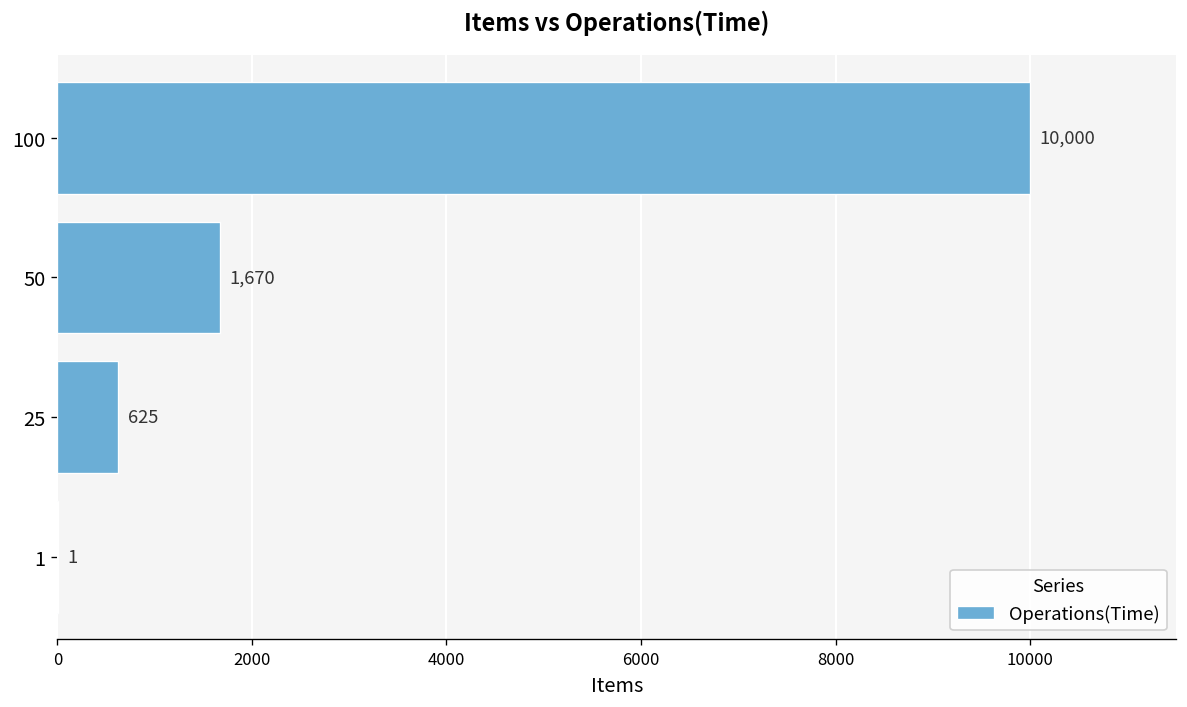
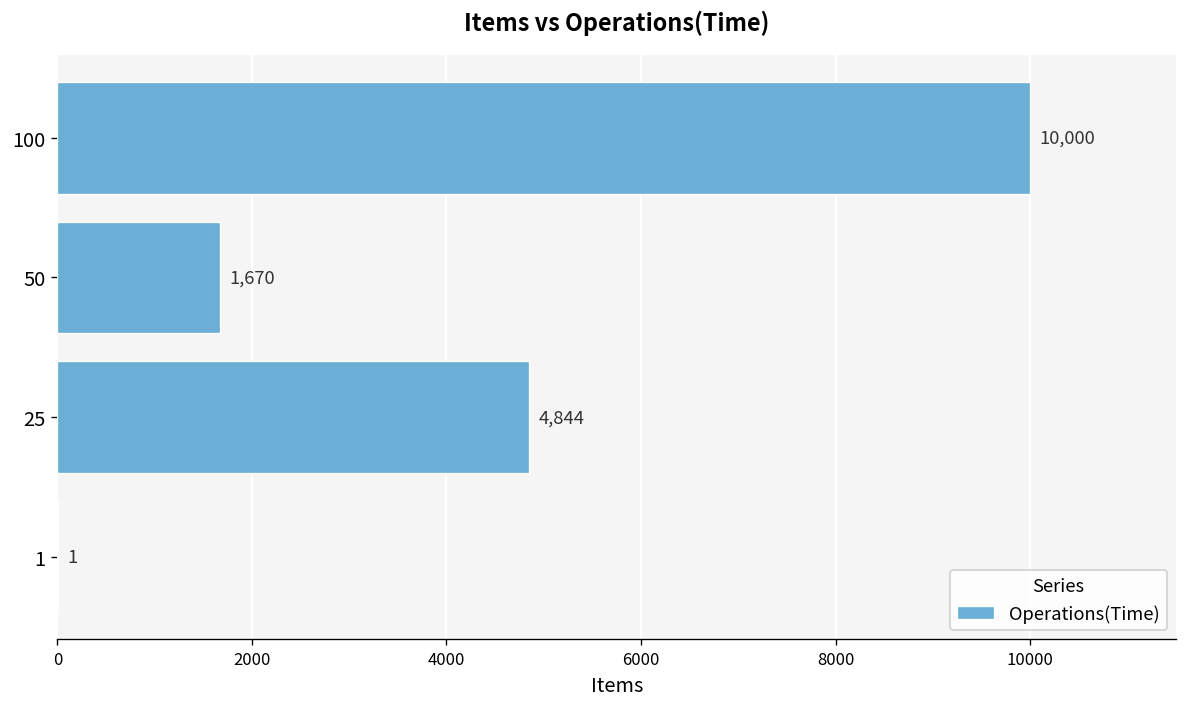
  {
    "100": "10,000",
    "50": "1,670",
-   "25": "625",
+   "25": "4,844",
    "1": "1"
  }
